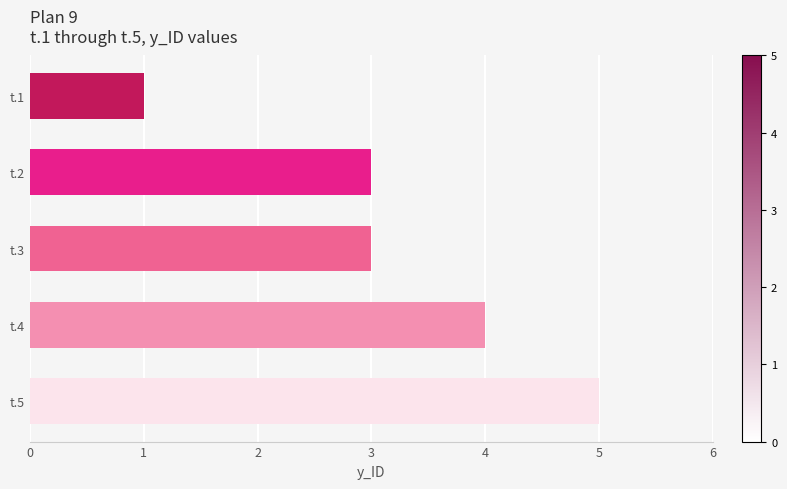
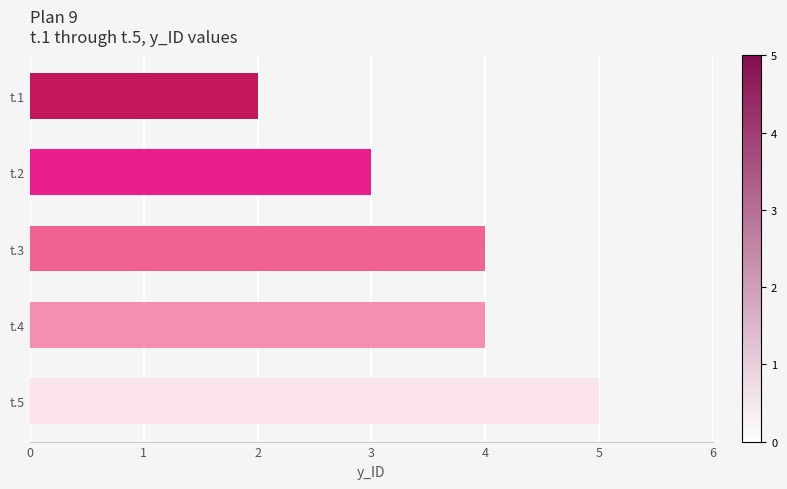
  {
-   "t.1": 1,
+   "t.1": 2,
    "t.2": 3,
-   "t.3": 3,
+   "t.3": 4,
    "t.4": 4,
    "t.5": 5
  }
